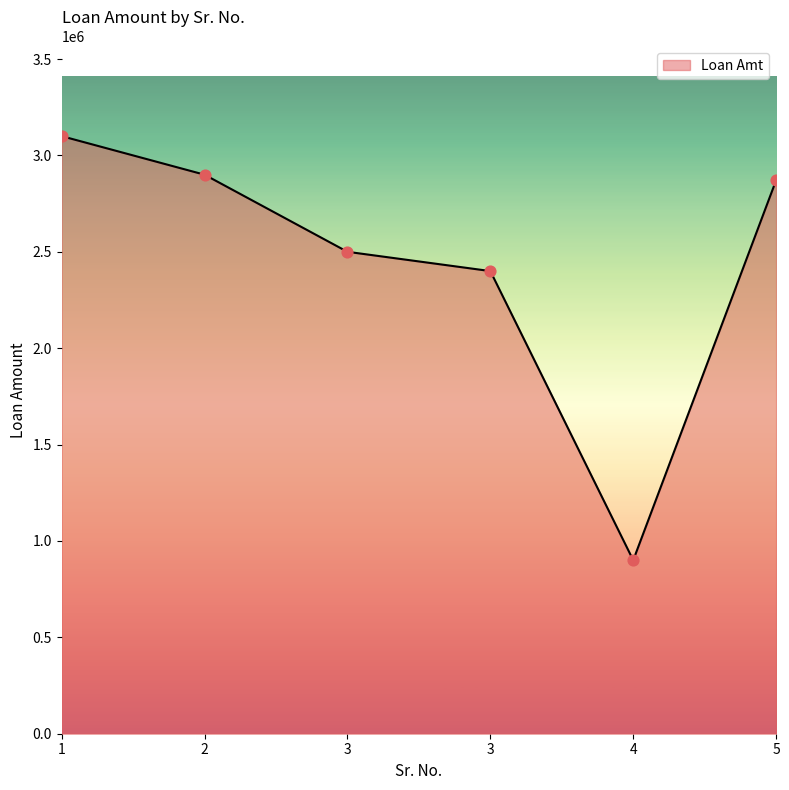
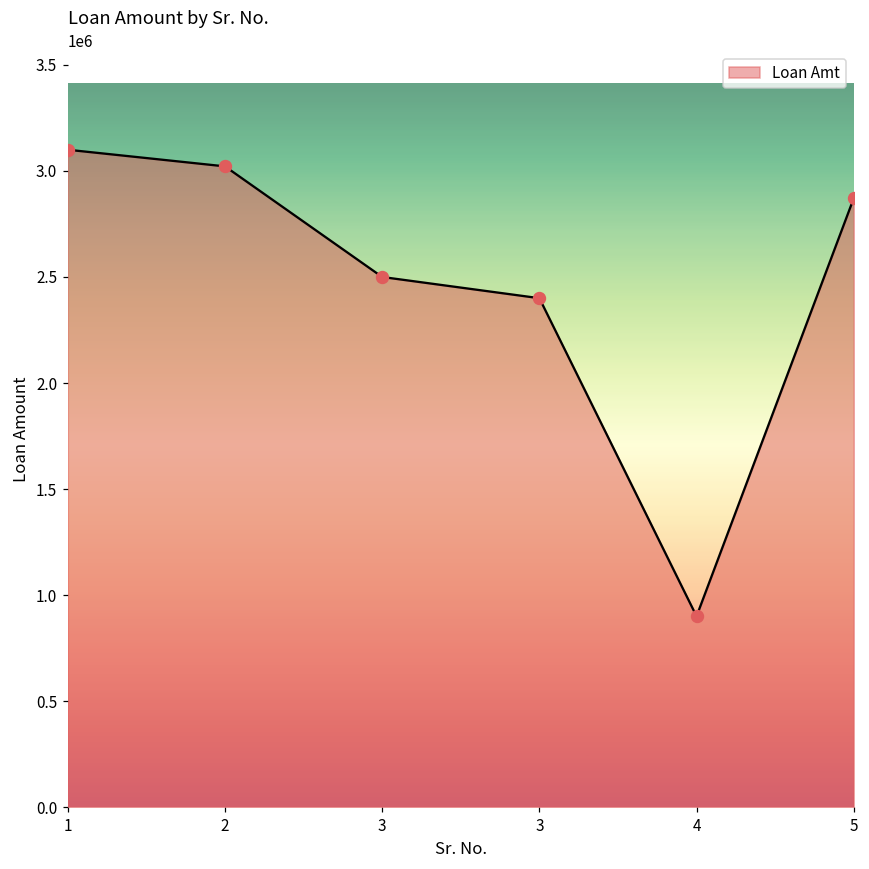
  {
    "1": 3100000,
-   "2": 2900000,
+   "2": 3020000,
    "4": 900000,
    "5": 2870000
  }
